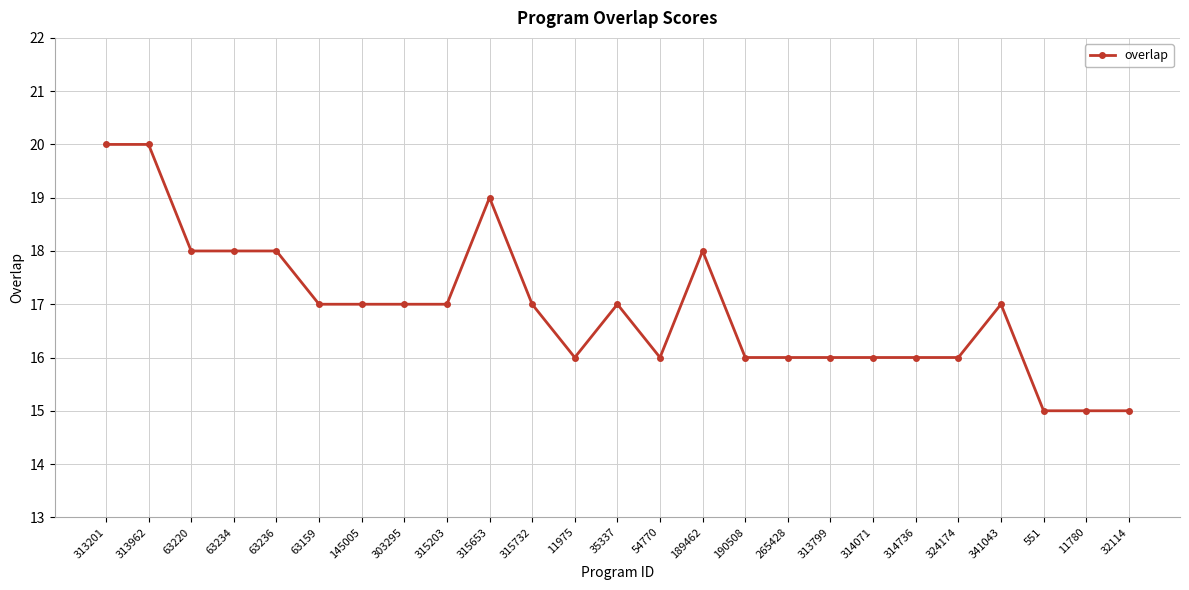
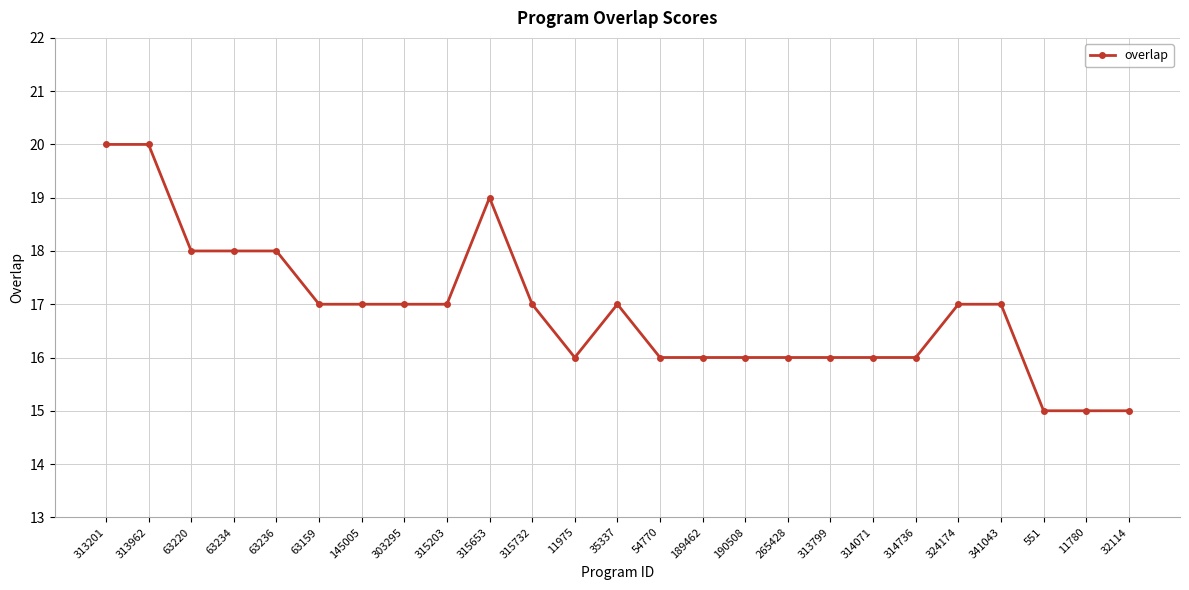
  {
    "313201": 20,
    "313962": 20,
    "63220": 18,
    "63234": 18,
    "63236": 18,
    "63159": 17,
    "145005": 17,
    "303295": 17,
    "315203": 17,
    "315653": 19,
    "315732": 17,
    "11975": 16,
    "35337": 17,
    "54770": 16,
-   "189462": 18,
+   "189462": 16,
    "190508": 16,
    "265428": 16,
    "313799": 16,
    "314071": 16,
    "314736": 16,
-   "324174": 16,
+   "324174": 17,
    "341043": 17,
    "551": 15,
    "11780": 15,
    "32114": 15
  }
